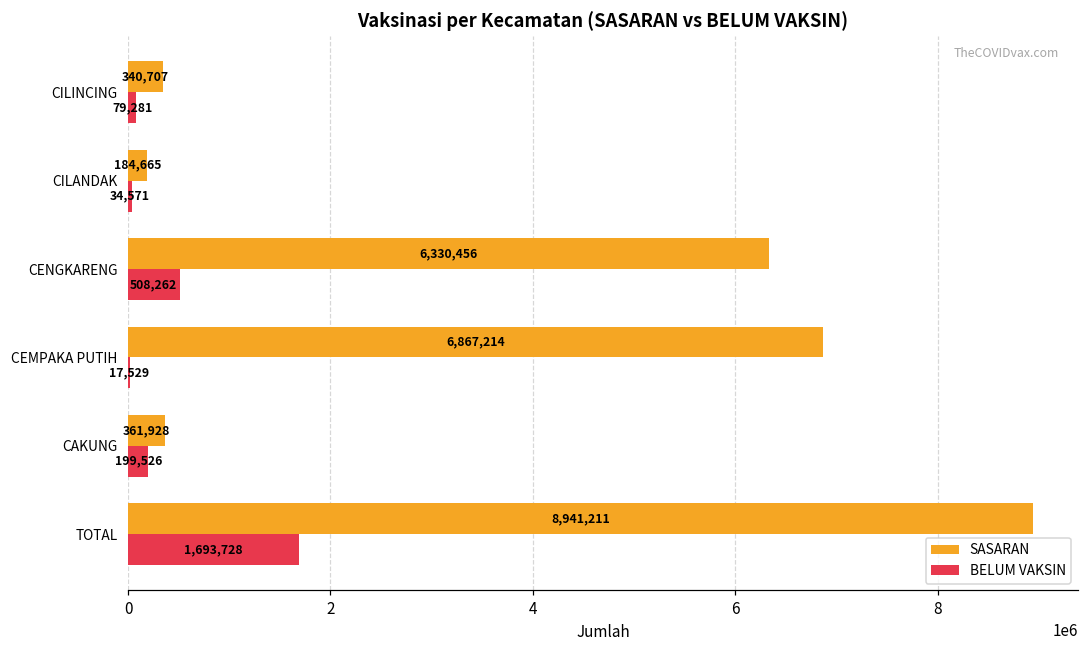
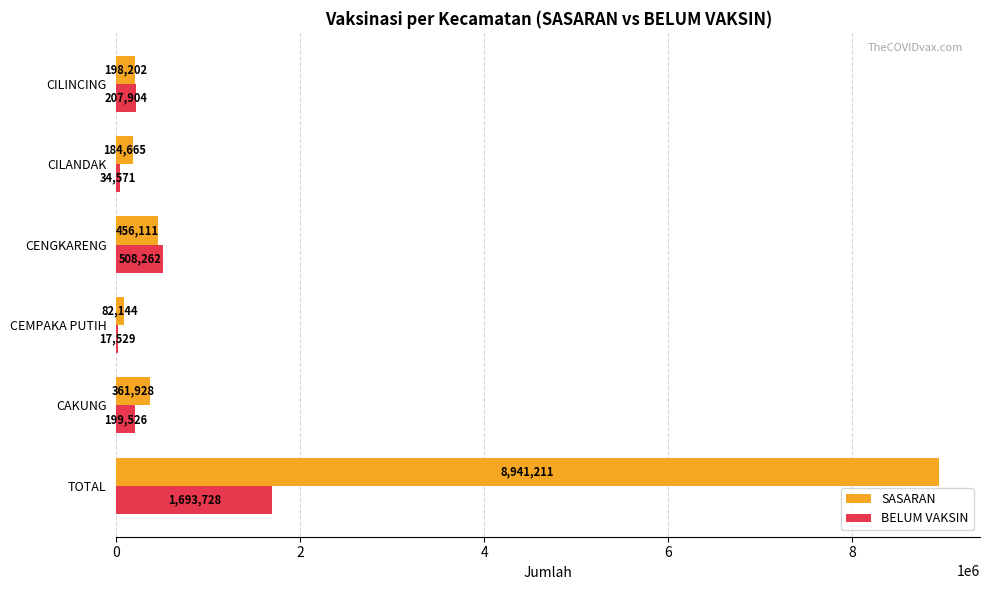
  {
    "SASARAN": {
-     "CILINCING": "340,707",
+     "CILINCING": "198,202",
      "CILANDAK": "184,665",
-     "CENGKARENG": "6,330,456",
-     "CEMPAKA PUTIH": "6,867,214",
+     "CENGKARENG": "456,111",
+     "CEMPAKA PUTIH": "82,144",
      "CAKUNG": "361,928",
      "TOTAL": "8,941,211"
    },
    "BELUM VAKSIN": {
-     "CILINCING": "79,281",
+     "CILINCING": "207,904",
      "CILANDAK": "34,571",
      "CENGKARENG": "508,262",
      "CEMPAKA PUTIH": "17,529",
      "CAKUNG": "199,526",
      "TOTAL": "1,693,728"
    }
  }
